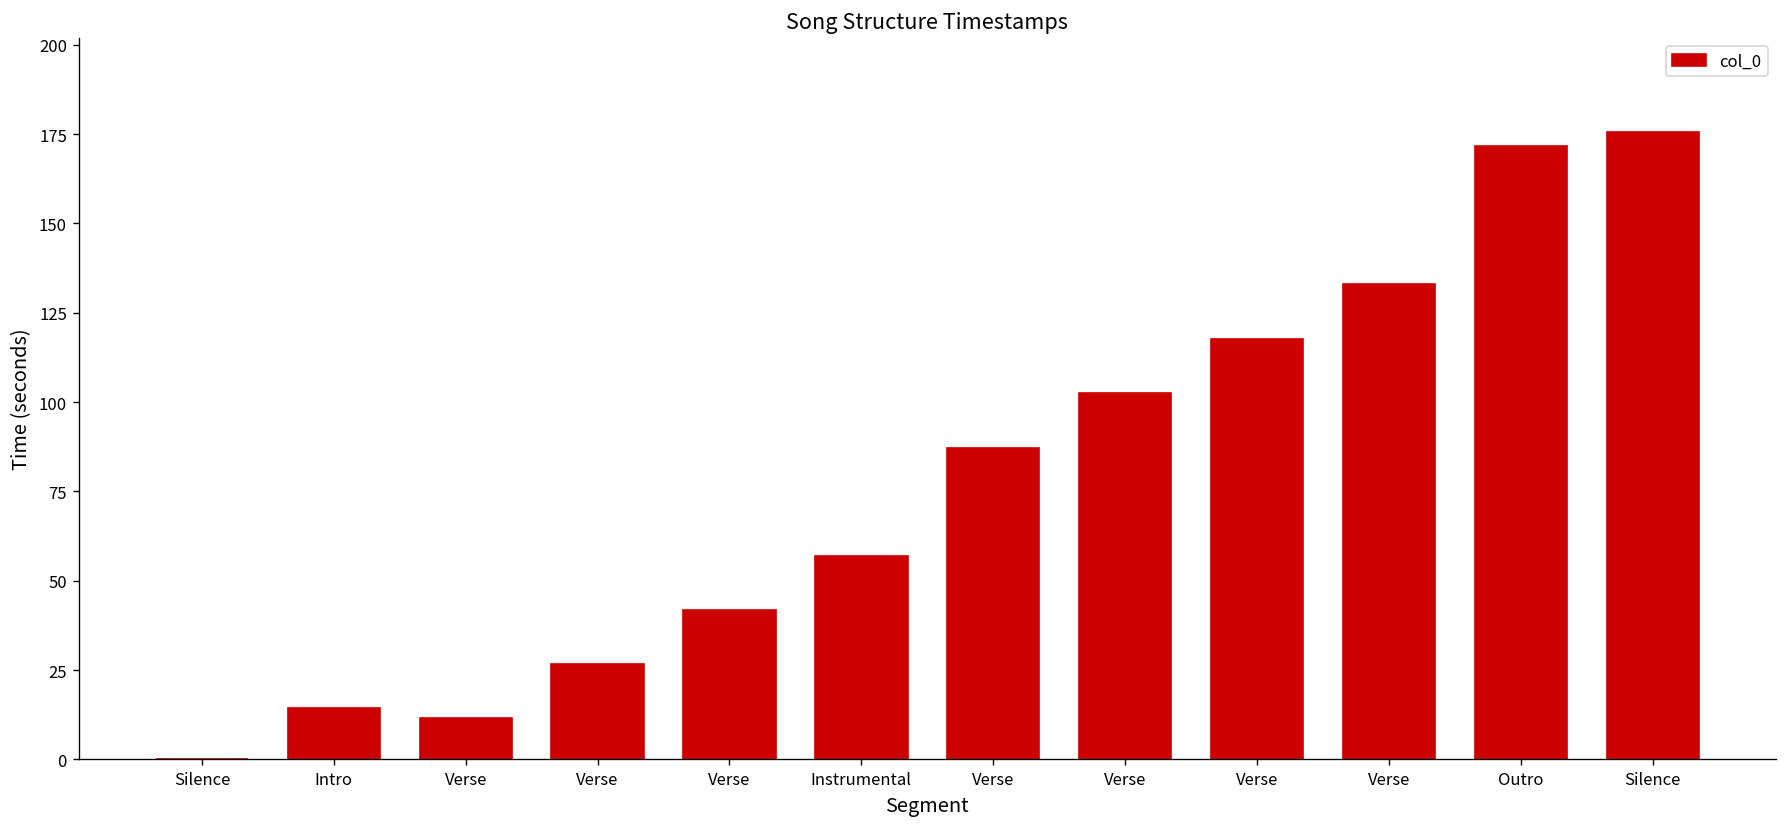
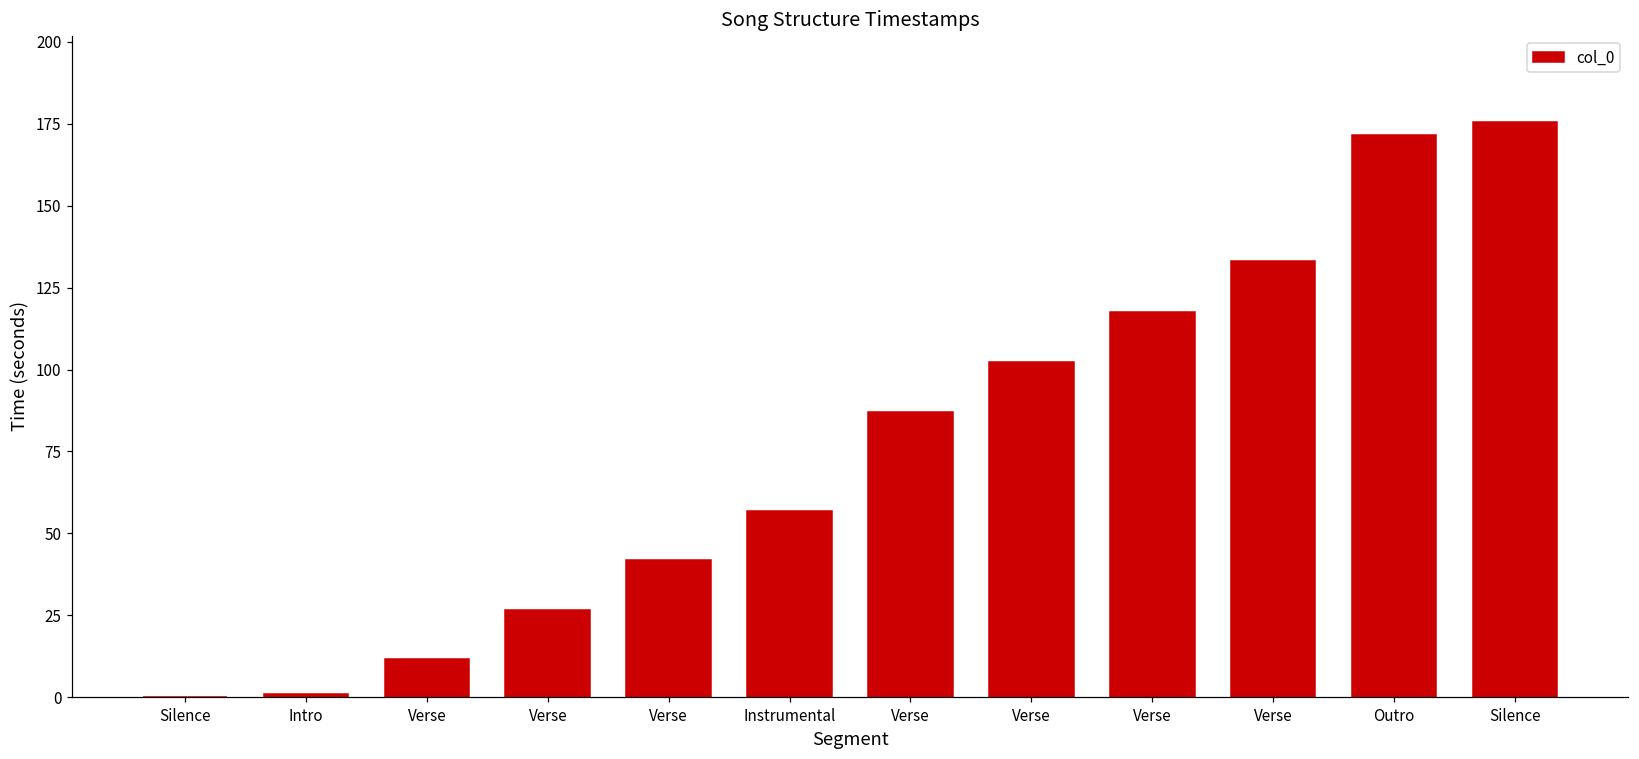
  {
-   "Intro": 14,
+   "Intro": 1,
    "Instrumental": 57,
    "Outro": 172
  }
